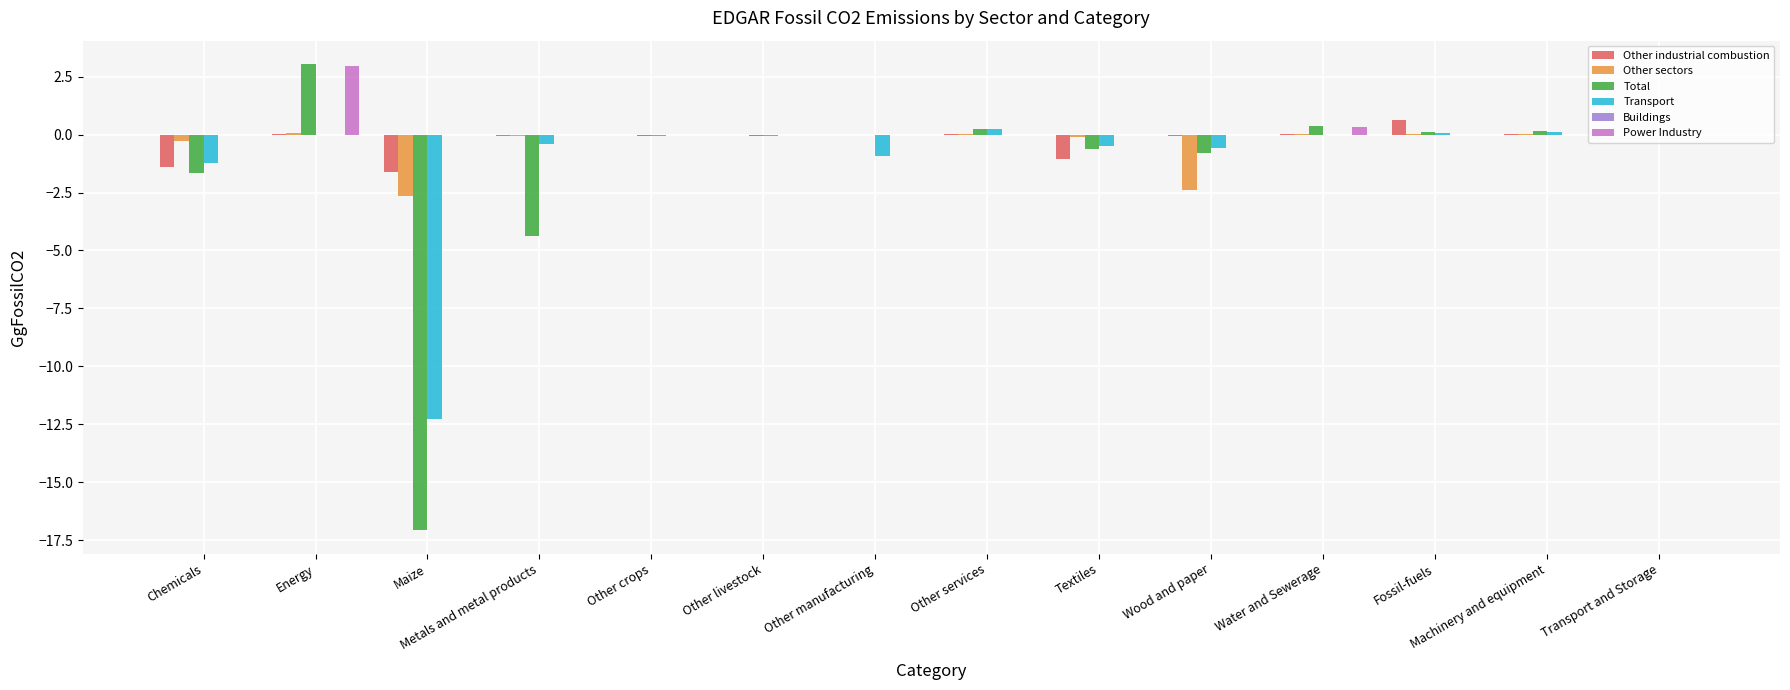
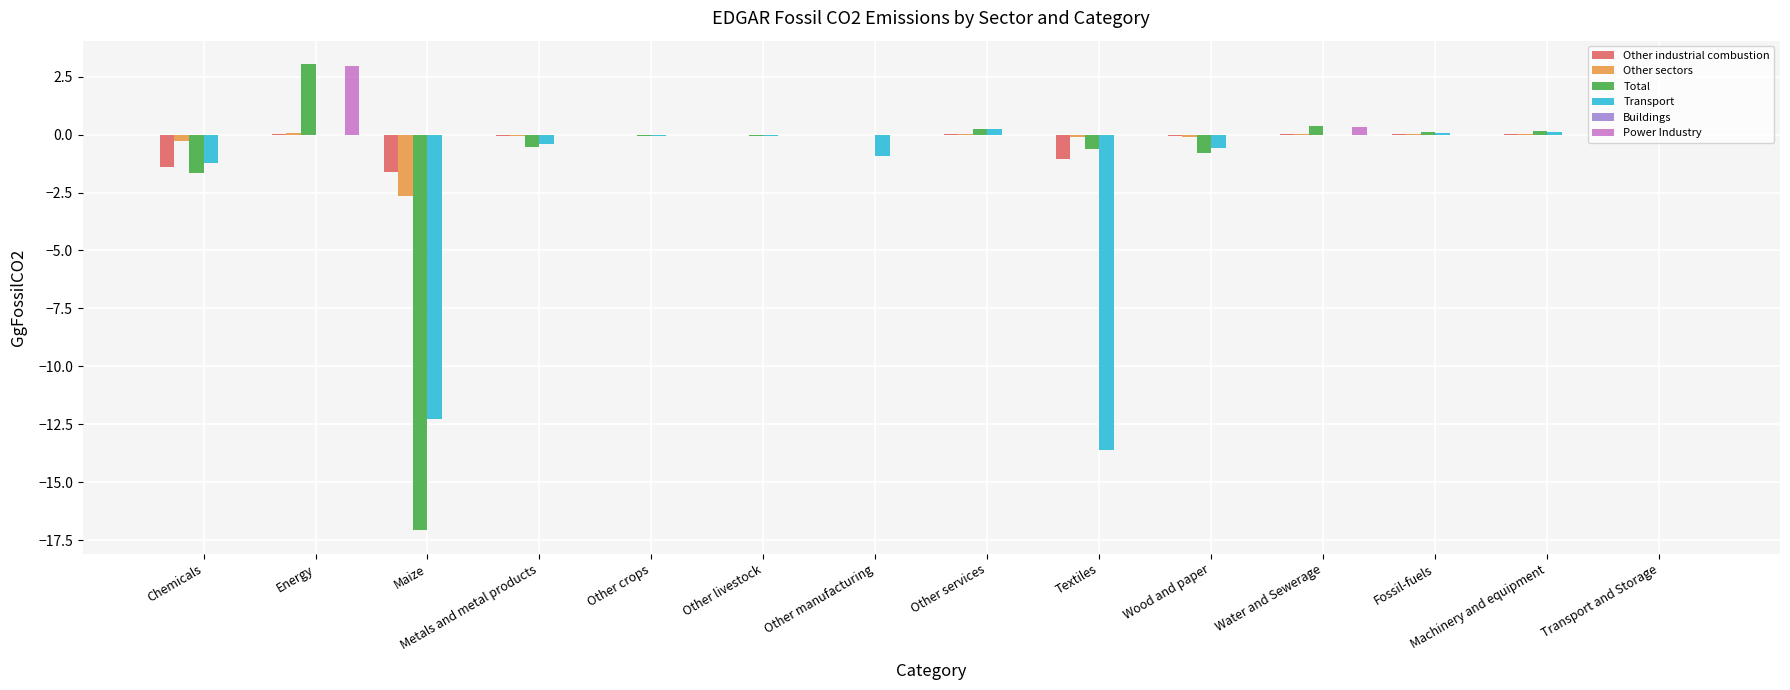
  {
    "Other industrial combustion": {
      "Chemicals": -1.4,
      "Maize": -1.6,
      "Textiles": -1.0,
-     "Fossil-fuels": 0.7
+     "Fossil-fuels": 0.0
    },
    "Other sectors": {
      "Chemicals": -0.3,
      "Maize": -2.7,
-     "Wood and paper": -2.4
+     "Wood and paper": -0.1
    },
    "Total": {
      "Chemicals": -1.7,
      "Energy": 3.0,
      "Maize": -17.1,
-     "Metals and metal products": -4.4,
+     "Metals and metal products": -0.5,
      "Other services": 0.2,
      "Textiles": -0.6,
      "Wood and paper": -0.8,
      "Water and Sewerage": 0.4,
      "Machinery and equipment": 0.1
    },
    "Transport": {
      "Chemicals": -1.2,
      "Energy": 0.0,
      "Maize": -12.3,
      "Metals and metal products": -0.4,
      "Other manufacturing": -0.9,
      "Other services": 0.2,
-     "Textiles": -0.5,
+     "Textiles": -13.6,
      "Wood and paper": -0.6,
      "Water and Sewerage": 0.0
    }
  }
